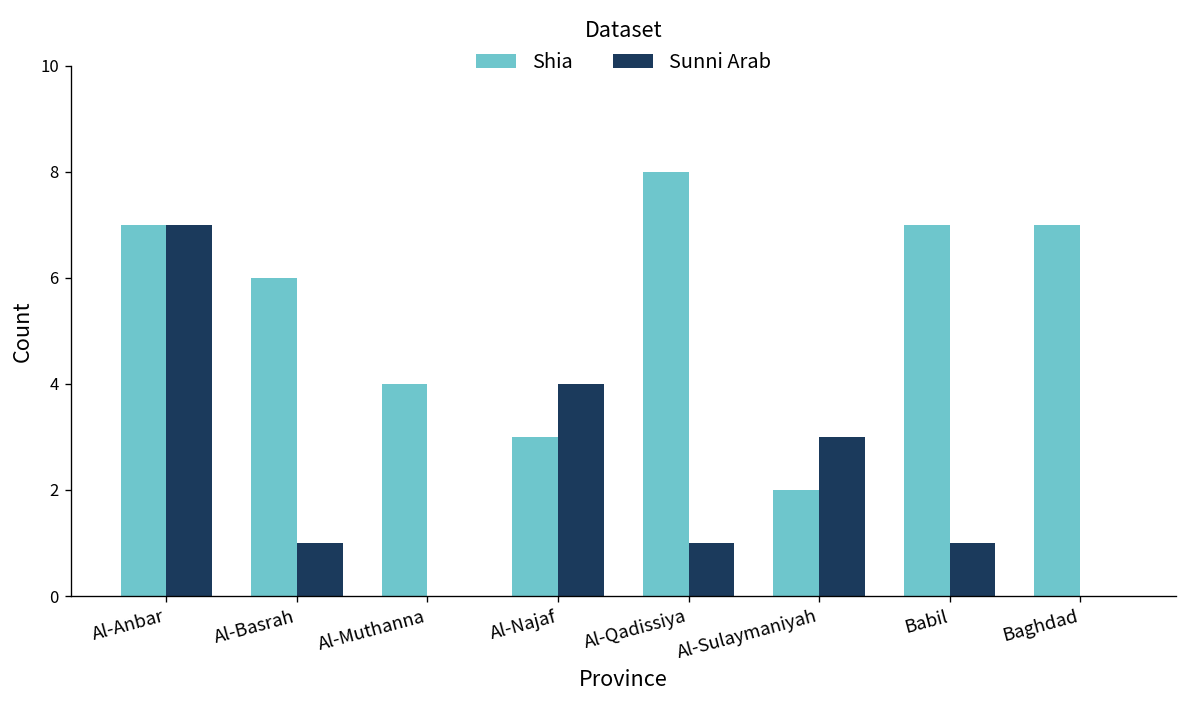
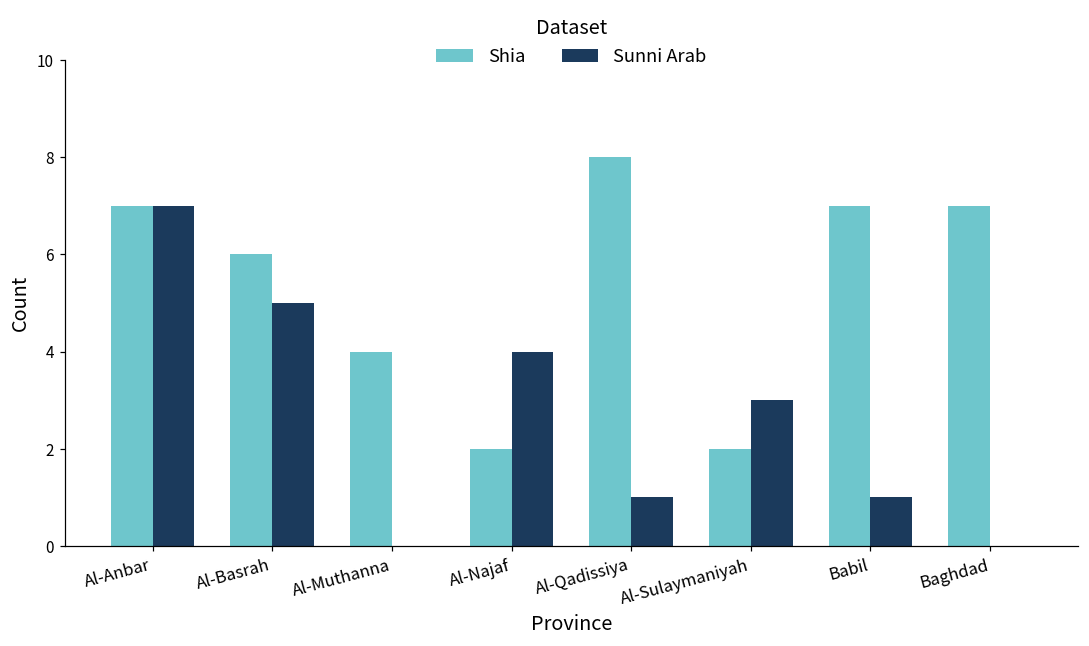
  {
    "Shia": {
      "Al-Anbar": 7,
      "Al-Basrah": 6,
      "Al-Muthanna": 4,
-     "Al-Najaf": 3,
+     "Al-Najaf": 2,
      "Al-Qadissiya": 8,
      "Al-Sulaymaniyah": 2,
      "Babil": 7,
      "Baghdad": 7
    },
    "Sunni Arab": {
      "Al-Anbar": 7,
-     "Al-Basrah": 1,
+     "Al-Basrah": 5,
      "Al-Muthanna": 0,
      "Al-Najaf": 4,
      "Al-Qadissiya": 1,
      "Al-Sulaymaniyah": 3,
      "Babil": 1,
      "Baghdad": 0
    }
  }
